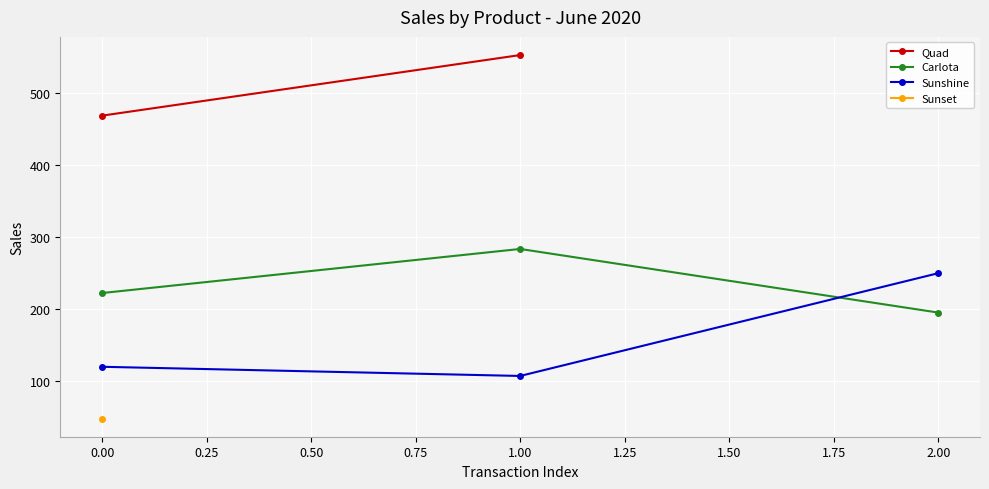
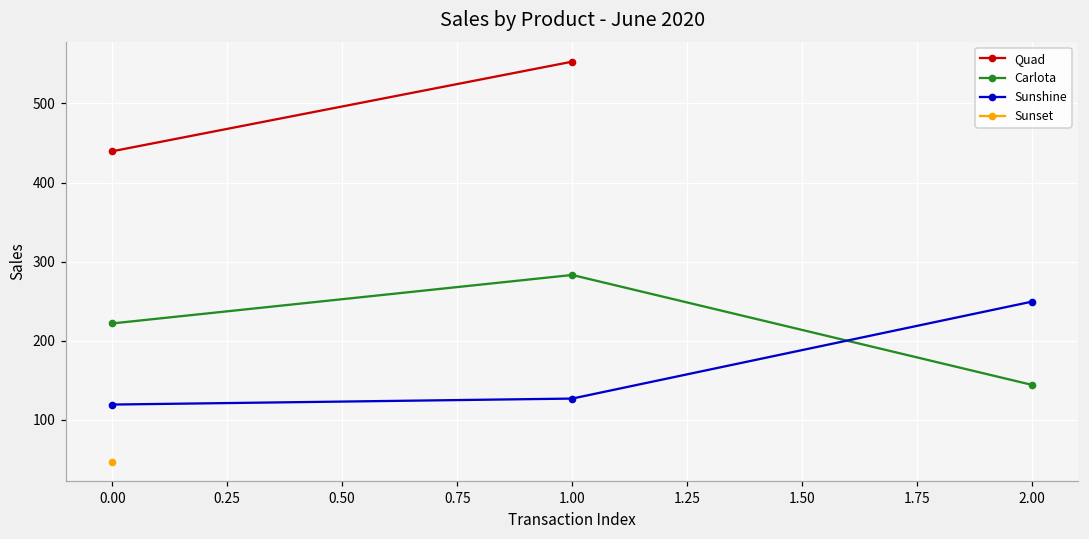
  {
    "Quad": {
-     "0.00": 470,
+     "0.00": 440,
      "1.00": 550
    },
    "Carlota": {
      "0.00": 220,
      "1.00": 280,
-     "2.00": 190
+     "2.00": 140
    },
    "Sunshine": {
      "0.00": 120,
-     "1.00": 110,
+     "1.00": 130,
      "2.00": 250
    },
    "Sunset": {
      "0.00": 50
    }
  }
